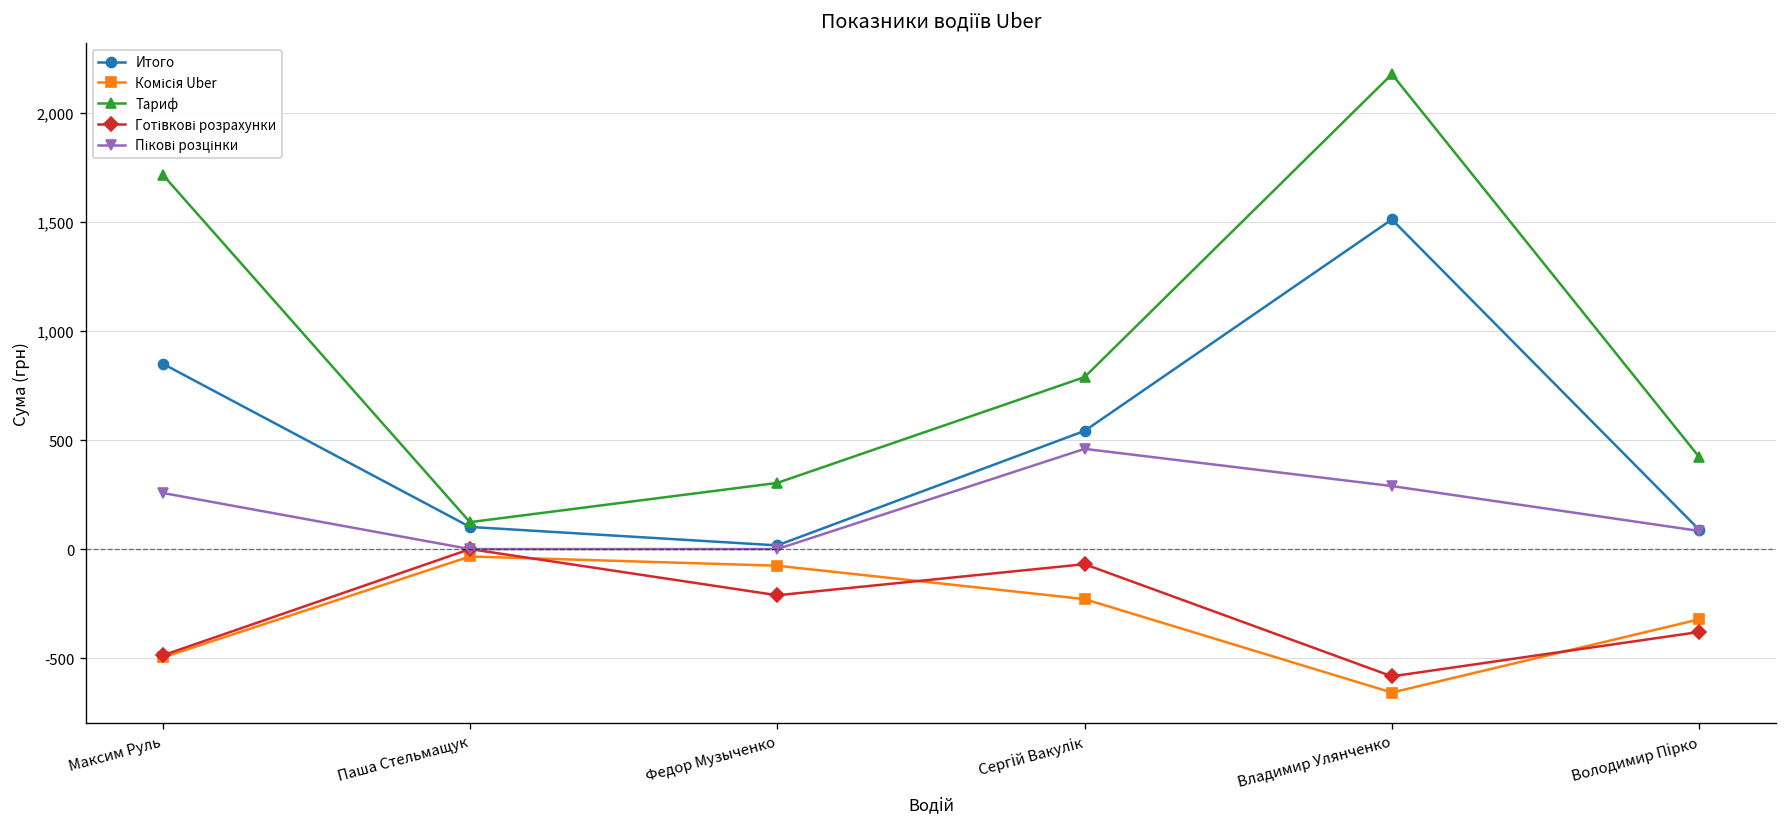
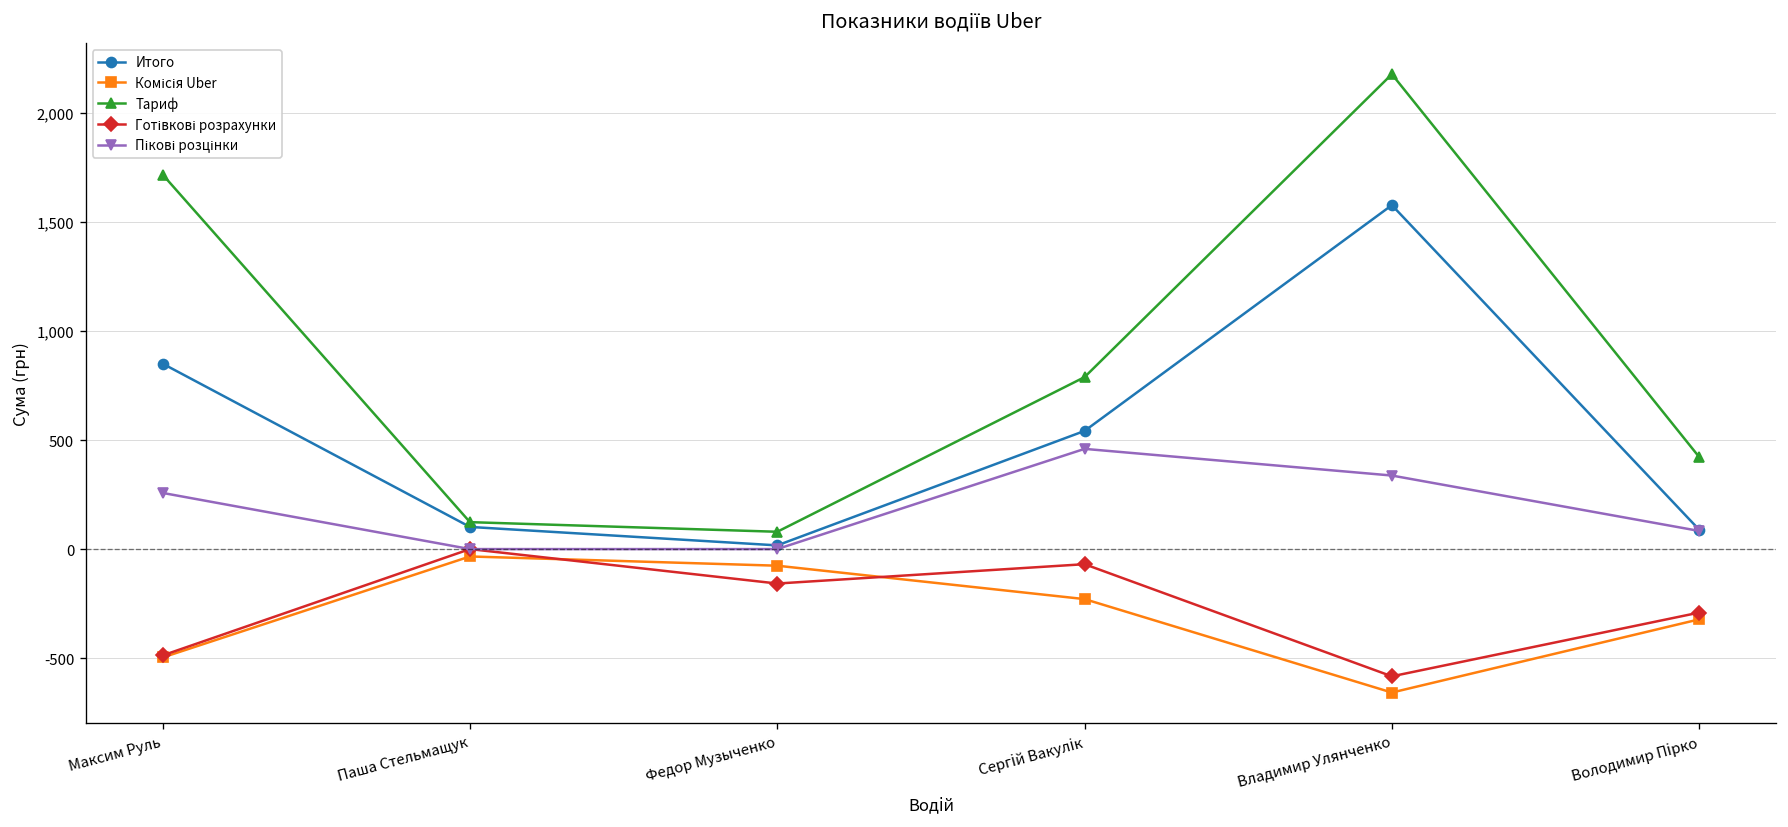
  {
    "Итого": {
      "Максим Руль": "850",
      "Паша Стельмащук": "100",
      "Федор Музыченко": "20",
      "Сергій Вакулік": "540",
-     "Владимир Улянченко": "1,510"
+     "Владимир Улянченко": "1,580"
    },
    "Комісія Uber": {
      "Паша Стельмащук": "-30",
      "Федор Музыченко": "-80",
      "Сергій Вакулік": "-230",
      "Владимир Улянченко": "-660",
      "Володимир Пірко": "-320"
    },
    "Тариф": {
      "Максим Руль": "1,720",
      "Паша Стельмащук": "120",
-     "Федор Музыченко": "300",
+     "Федор Музыченко": "80",
      "Сергій Вакулік": "790",
      "Владимир Улянченко": "2,180",
      "Володимир Пірко": "420"
    },
    "Готівкові розрахунки": {
-     "Федор Музыченко": "-210",
+     "Федор Музыченко": "-160",
      "Сергій Вакулік": "-70",
      "Владимир Улянченко": "-580",
-     "Володимир Пірко": "-380"
+     "Володимир Пірко": "-290"
    },
    "Пікові розцінки": {
      "Максим Руль": "260",
      "Федор Музыченко": "0",
      "Сергій Вакулік": "460",
-     "Владимир Улянченко": "290"
+     "Владимир Улянченко": "340"
    }
  }
